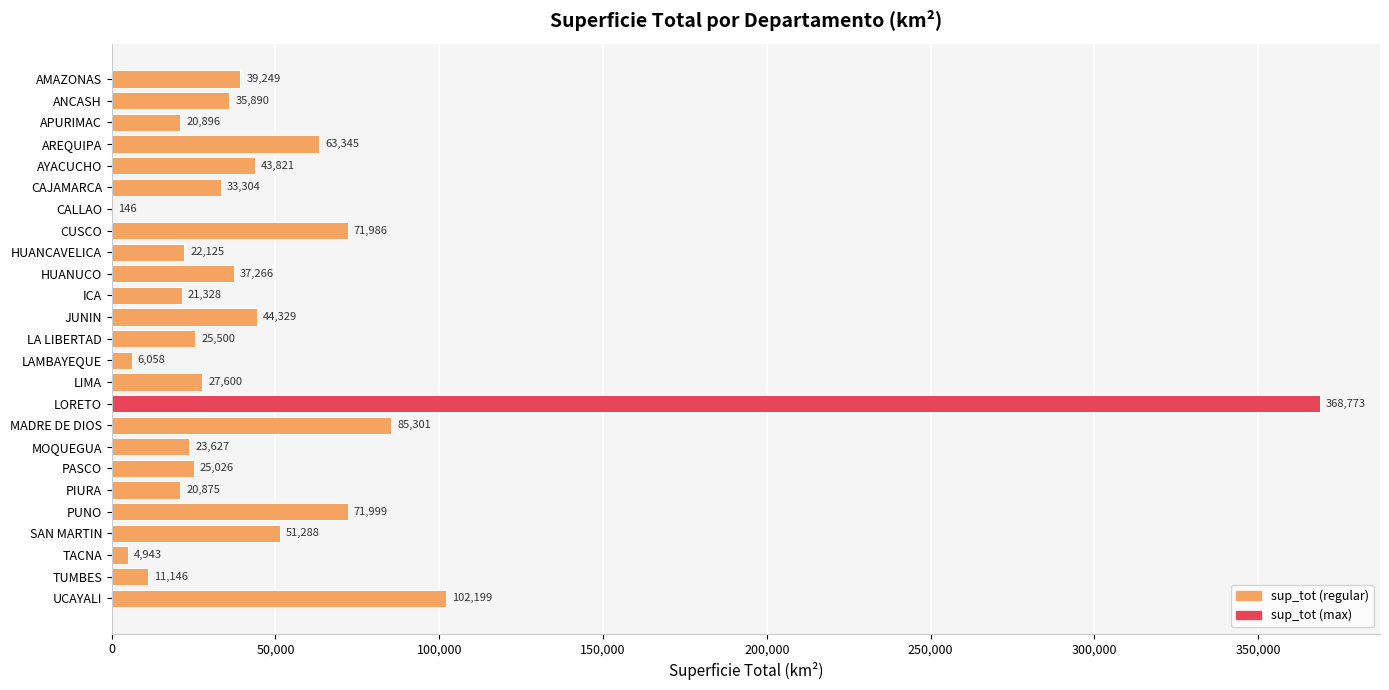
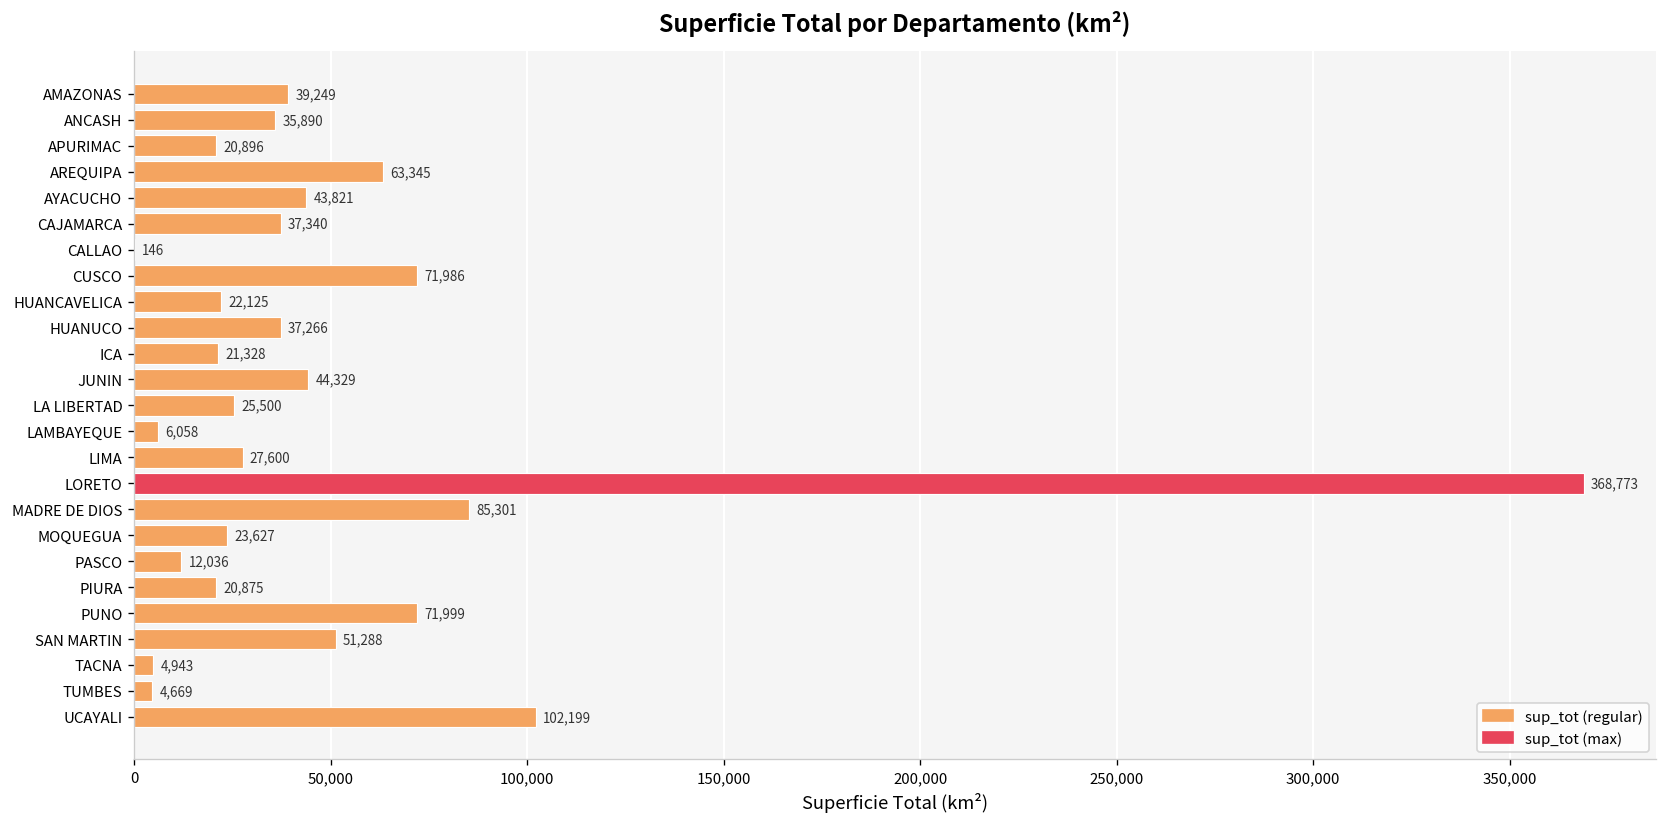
  {
    "AMAZONAS": "39,249",
    "ANCASH": "35,890",
    "APURIMAC": "20,896",
    "AREQUIPA": "63,345",
    "AYACUCHO": "43,821",
-   "CAJAMARCA": "33,304",
+   "CAJAMARCA": "37,340",
    "CALLAO": "146",
    "CUSCO": "71,986",
    "HUANCAVELICA": "22,125",
    "HUANUCO": "37,266",
    "ICA": "21,328",
    "JUNIN": "44,329",
    "LA LIBERTAD": "25,500",
    "LAMBAYEQUE": "6,058",
    "LIMA": "27,600",
    "LORETO": "368,773",
    "MADRE DE DIOS": "85,301",
    "MOQUEGUA": "23,627",
-   "PASCO": "25,026",
+   "PASCO": "12,036",
    "PIURA": "20,875",
    "PUNO": "71,999",
    "SAN MARTIN": "51,288",
    "TACNA": "4,943",
-   "TUMBES": "11,146",
+   "TUMBES": "4,669",
    "UCAYALI": "102,199"
  }
